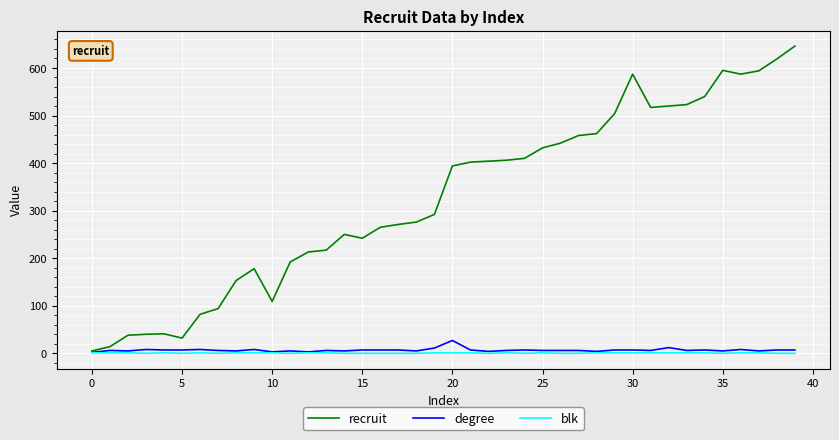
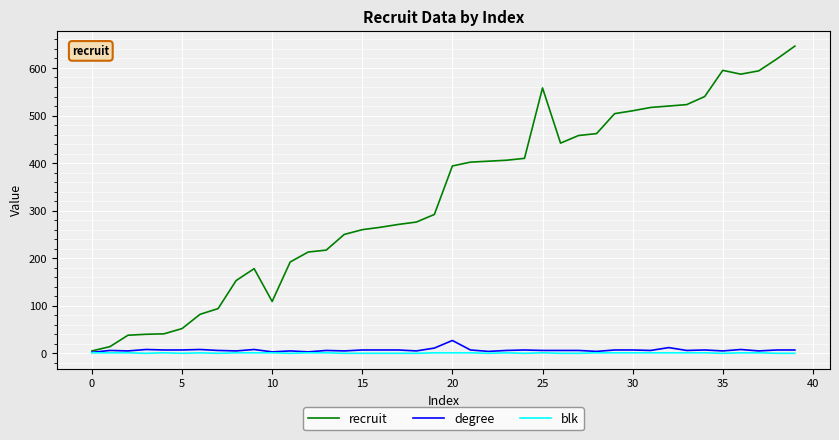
  {
    "recruit": {
-     "5": 30,
+     "5": 50,
      "10": 110,
-     "15": 240,
+     "15": 260,
      "20": 390,
-     "25": 430,
-     "30": 590,
+     "25": 560,
+     "30": 510,
      "35": 600
    },
    "degree": {
      "5": 10,
      "15": 10,
      "20": 30,
      "30": 10
    },
    "blk": {
      "5": 0,
      "15": 0,
      "20": 0,
      "30": 0
    }
  }
